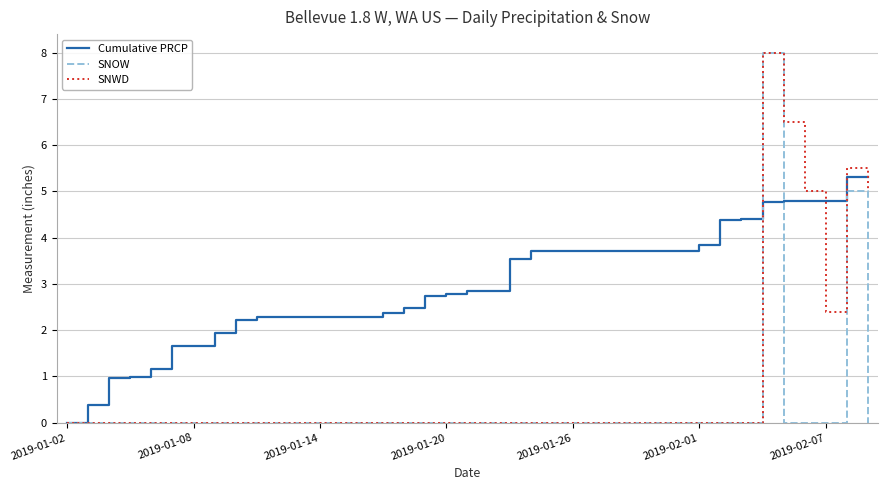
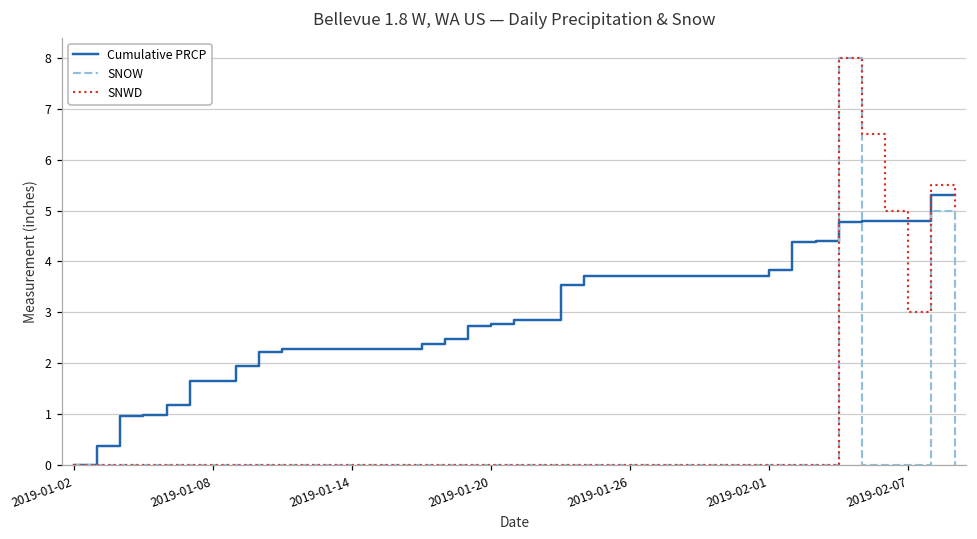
  {
    "Cumulative PRCP": {
      "2019-01-08": 1.7,
      "2019-01-14": 2.3,
      "2019-01-20": 2.8,
      "2019-01-26": 3.7,
      "2019-02-01": 3.8,
      "2019-02-07": 4.8
    },
    "SNOW": {
      "2019-02-07": 0.0
    },
    "SNWD": {
-     "2019-02-07": 2.4
+     "2019-02-07": 3.0
    }
  }
